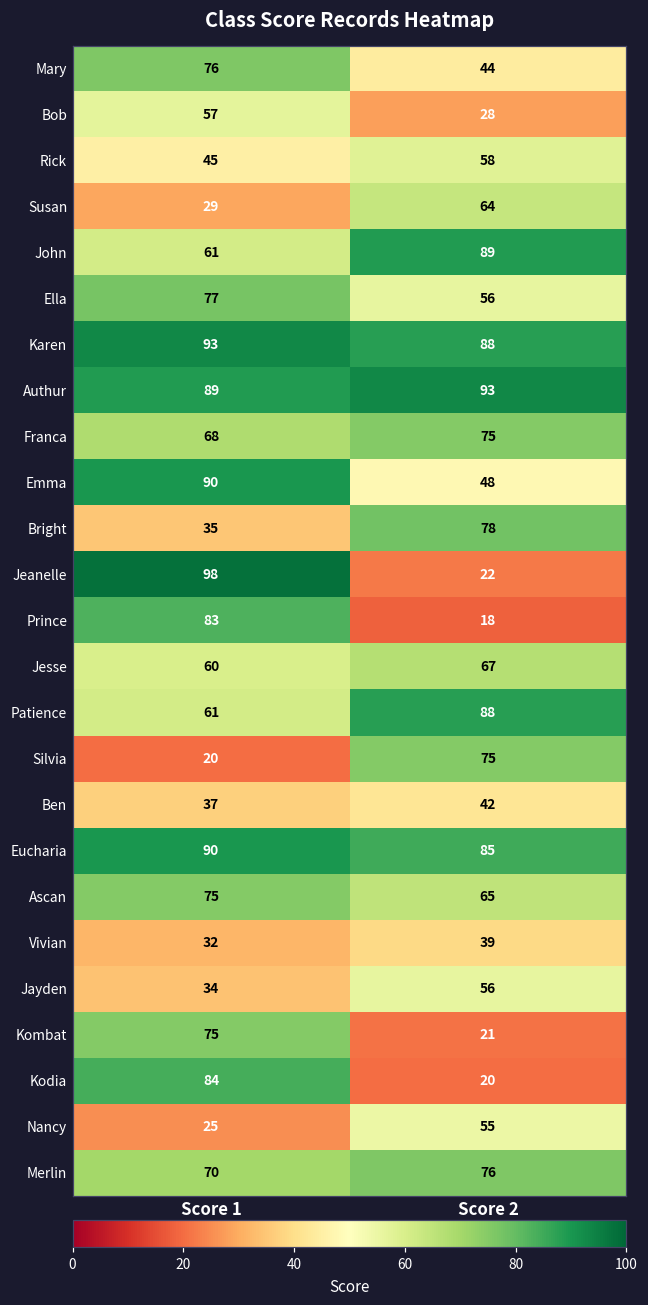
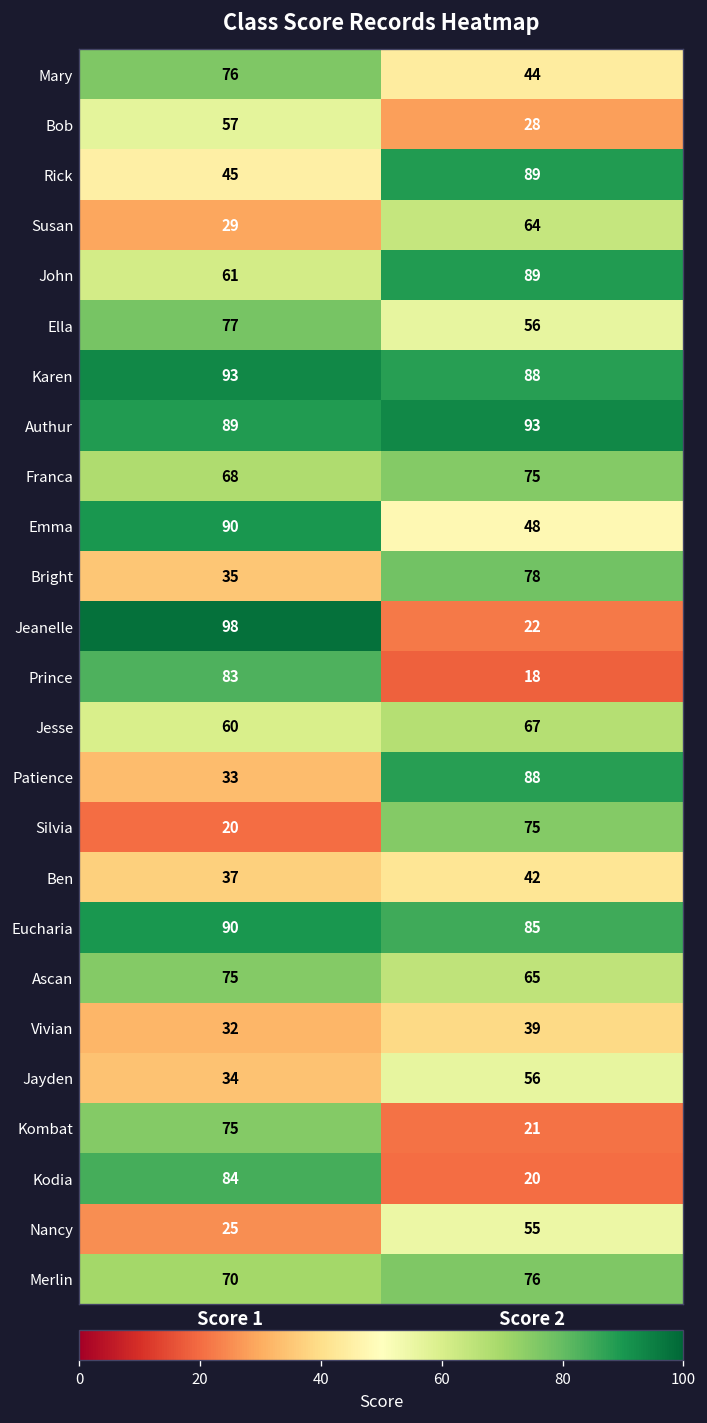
  {
    "Mary": {
      "Score 1": 76,
      "Score 2": 44
    },
    "Bob": {
      "Score 1": 57,
      "Score 2": 28
    },
    "Rick": {
      "Score 1": 45,
-     "Score 2": 58
+     "Score 2": 89
    },
    "Susan": {
      "Score 1": 29,
      "Score 2": 64
    },
    "John": {
      "Score 1": 61,
      "Score 2": 89
    },
    "Ella": {
      "Score 1": 77,
      "Score 2": 56
    },
    "Karen": {
      "Score 1": 93,
      "Score 2": 88
    },
    "Authur": {
      "Score 1": 89,
      "Score 2": 93
    },
    "Franca": {
      "Score 1": 68,
      "Score 2": 75
    },
    "Emma": {
      "Score 1": 90,
      "Score 2": 48
    },
    "Bright": {
      "Score 1": 35,
      "Score 2": 78
    },
    "Jeanelle": {
      "Score 1": 98,
      "Score 2": 22
    },
    "Prince": {
      "Score 1": 83,
      "Score 2": 18
    },
    "Jesse": {
      "Score 1": 60,
      "Score 2": 67
    },
    "Patience": {
-     "Score 1": 61,
+     "Score 1": 33,
      "Score 2": 88
    },
    "Silvia": {
      "Score 1": 20,
      "Score 2": 75
    },
    "Ben": {
      "Score 1": 37,
      "Score 2": 42
    },
    "Eucharia": {
      "Score 1": 90,
      "Score 2": 85
    },
    "Ascan": {
      "Score 1": 75,
      "Score 2": 65
    },
    "Vivian": {
      "Score 1": 32,
      "Score 2": 39
    },
    "Jayden": {
      "Score 1": 34,
      "Score 2": 56
    },
    "Kombat": {
      "Score 1": 75,
      "Score 2": 21
    },
    "Kodia": {
      "Score 1": 84,
      "Score 2": 20
    },
    "Nancy": {
      "Score 1": 25,
      "Score 2": 55
    },
    "Merlin": {
      "Score 1": 70,
      "Score 2": 76
    }
  }
